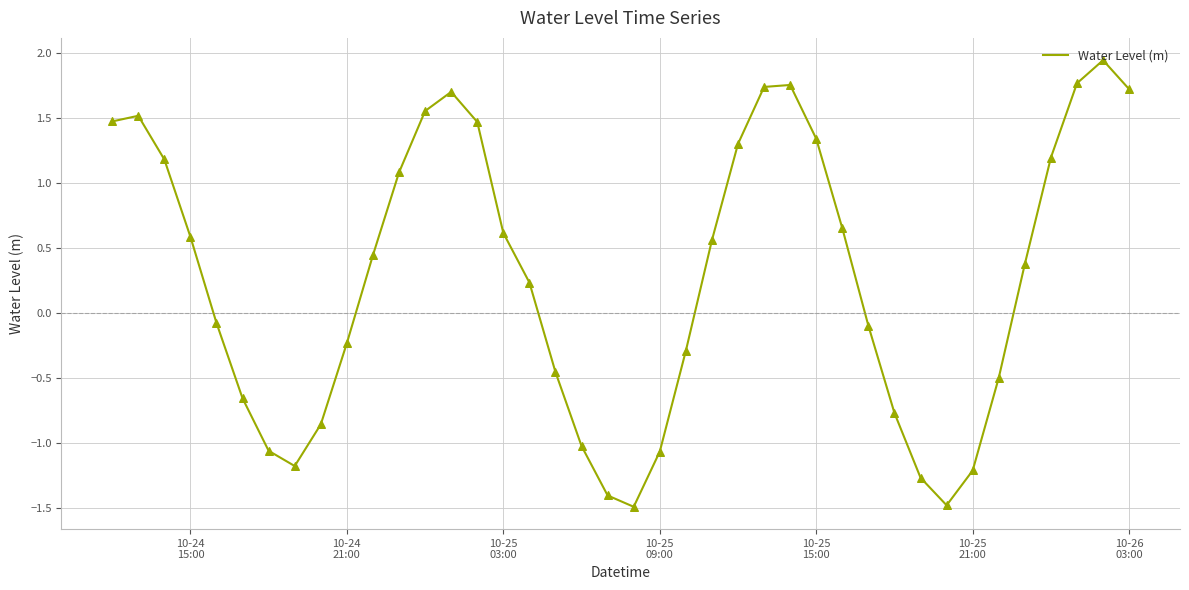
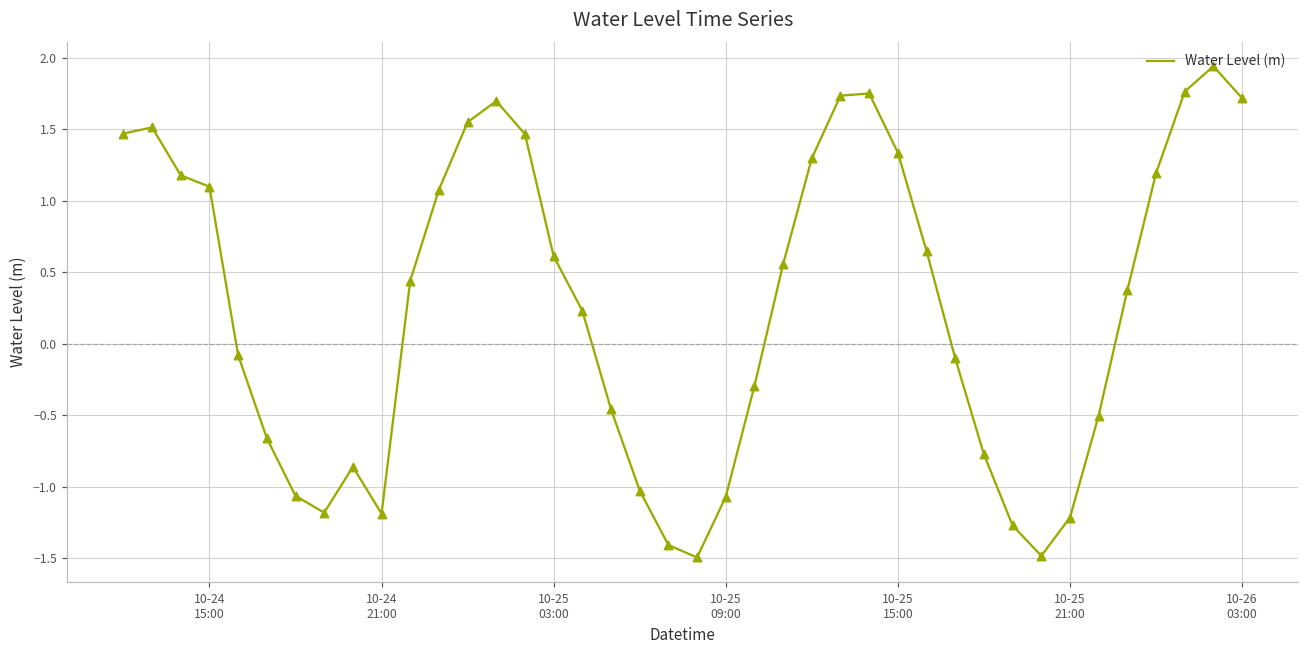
  {
-   "10-24 15:00": 0.58,
-   "10-24 21:00": -0.23,
+   "10-24 15:00": 1.10,
+   "10-24 21:00": -1.19,
    "10-25 03:00": 0.61,
    "10-25 09:00": -1.07,
    "10-25 15:00": 1.34,
    "10-25 21:00": -1.21,
    "10-26 03:00": 1.72
  }
